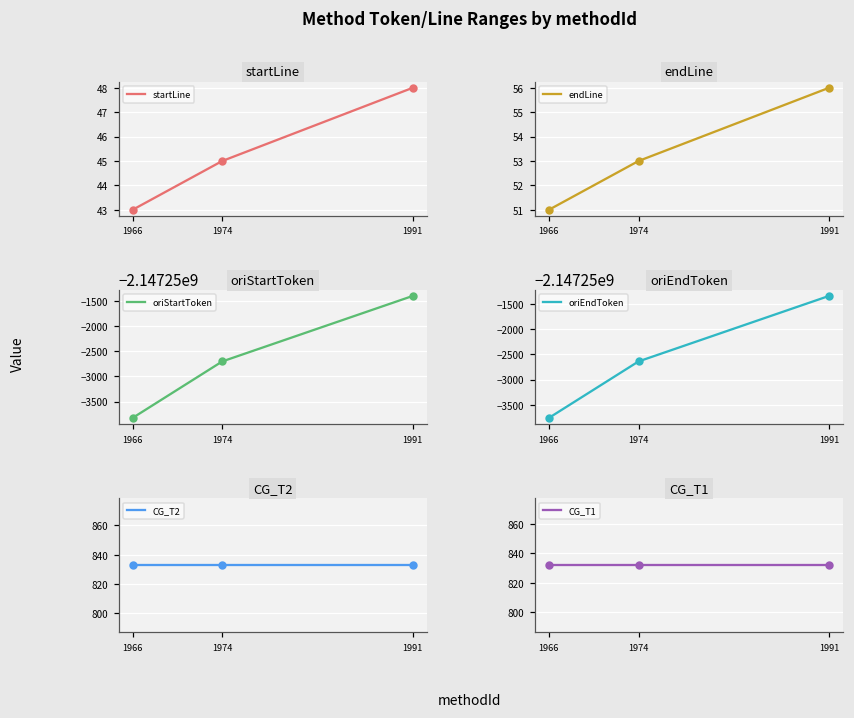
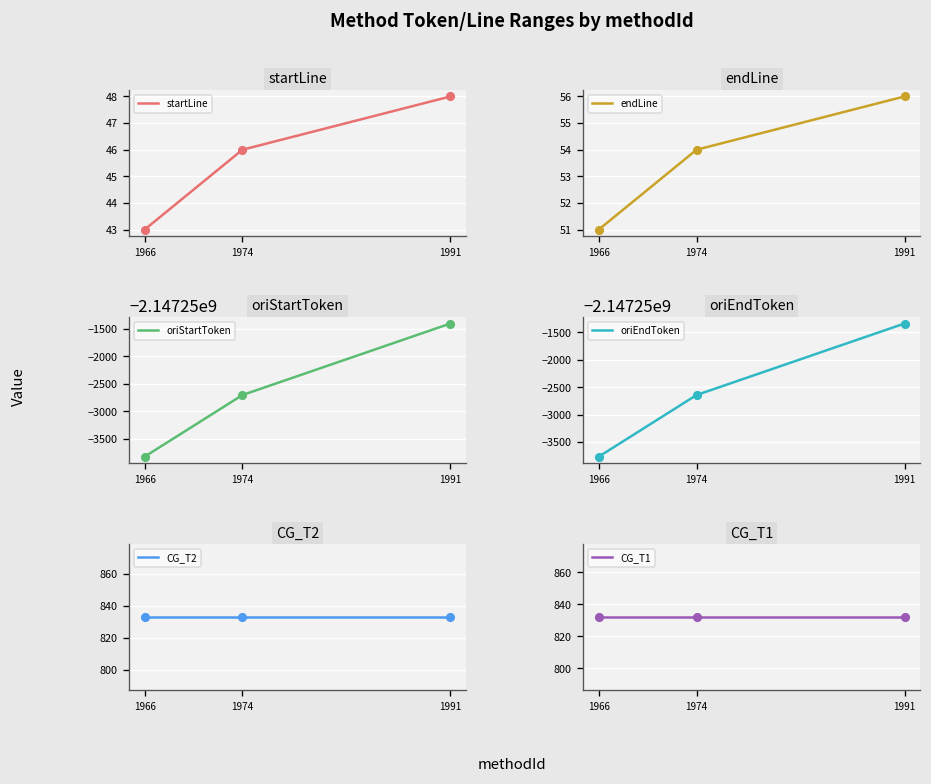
  {
    "startLine": {
      "1966": 43,
-     "1974": 45,
+     "1974": 46,
      "1991": 48
    },
    "endLine": {
      "1966": 51,
-     "1974": 53,
+     "1974": 54,
      "1991": 56
    },
    "oriStartToken": {
      "1966": -2147253800,
      "1974": -2147252700,
      "1991": -2147251400
    },
    "oriEndToken": {
      "1966": -2147253800,
      "1974": -2147252600,
      "1991": -2147251300
    },
    "CG_T2": {
      "1966": 833,
      "1974": 833,
      "1991": 833
    },
    "CG_T1": {
      "1966": 832,
      "1974": 832,
      "1991": 832
    }
  }
